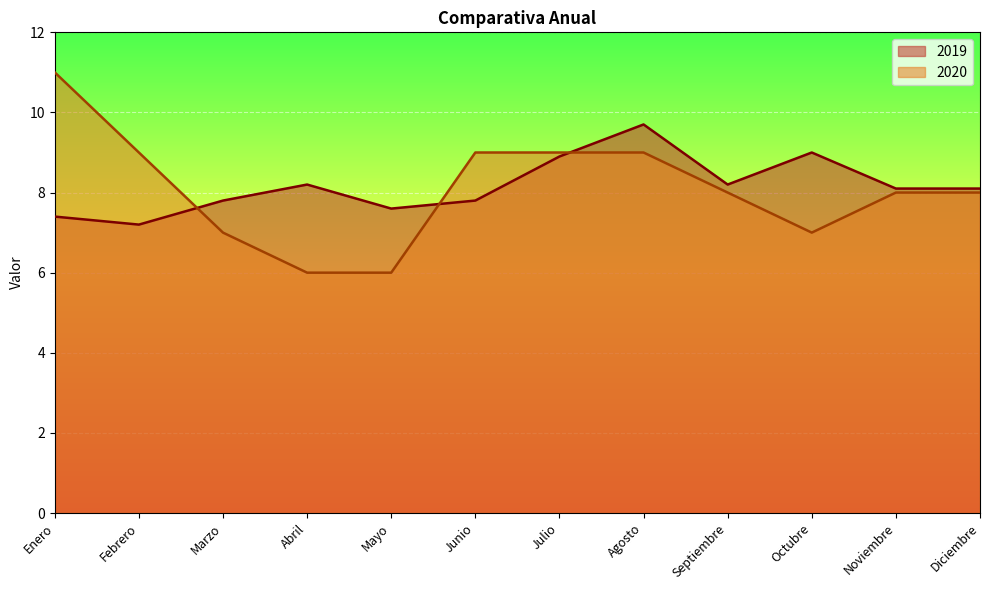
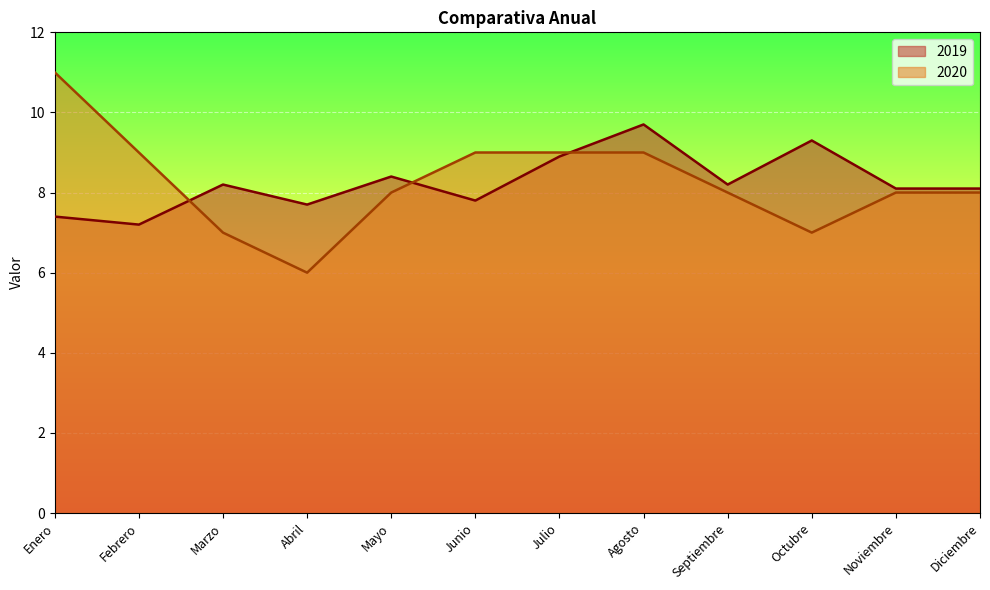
  {
    "2019": {
      "Enero": 7.4,
      "Febrero": 7.2,
-     "Marzo": 7.8,
-     "Abril": 8.2,
-     "Mayo": 7.6,
+     "Marzo": 8.2,
+     "Abril": 7.7,
+     "Mayo": 8.4,
      "Junio": 7.8,
      "Julio": 8.9,
      "Agosto": 9.7,
      "Septiembre": 8.2,
-     "Octubre": 9.0,
+     "Octubre": 9.3,
      "Noviembre": 8.1,
      "Diciembre": 8.1
    },
    "2020": {
      "Enero": 11,
      "Febrero": 9,
      "Marzo": 7,
      "Abril": 6,
-     "Mayo": 6,
+     "Mayo": 8,
      "Junio": 9,
      "Julio": 9,
      "Agosto": 9,
      "Septiembre": 8,
      "Octubre": 7,
      "Noviembre": 8,
      "Diciembre": 8
    }
  }
